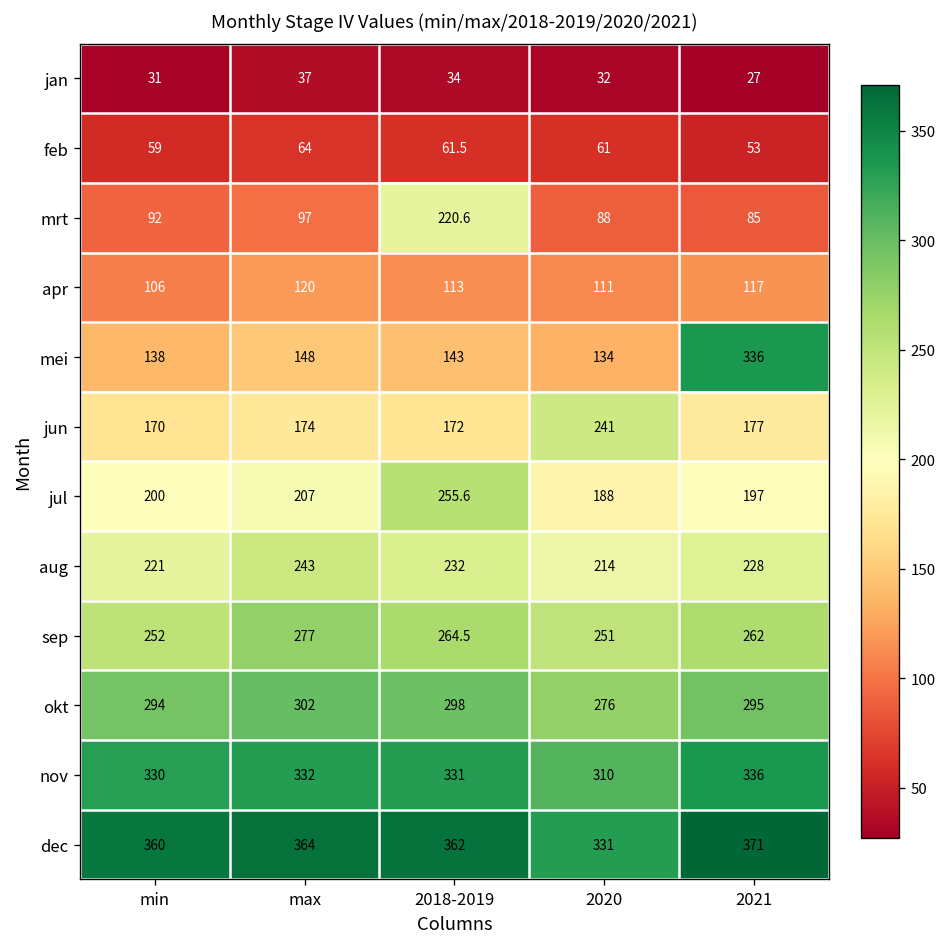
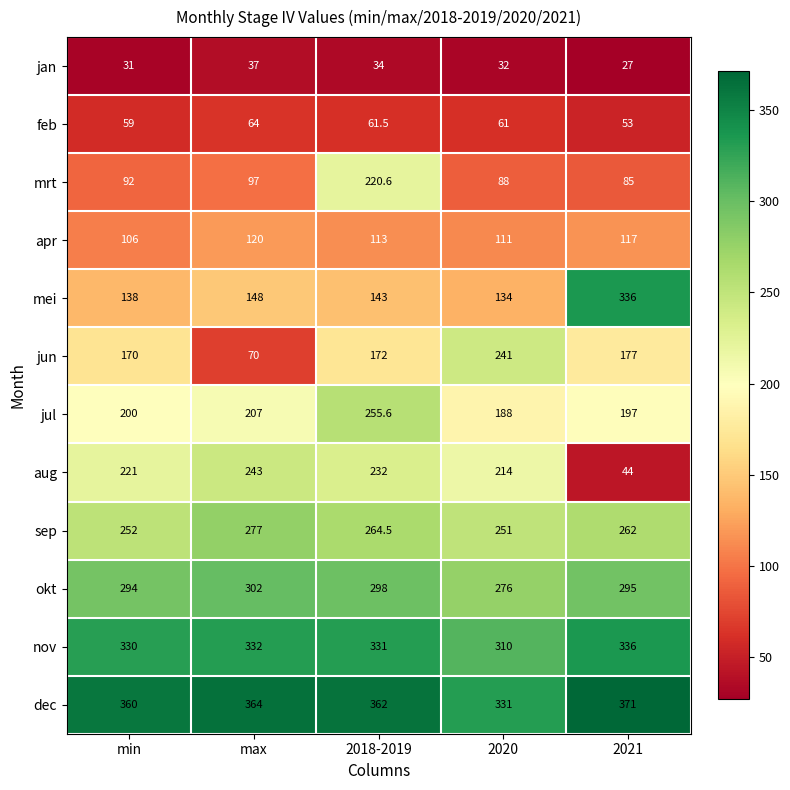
  {
    "jan": {
      "min": 31,
      "max": 37,
      "2018-2019": 34,
      "2020": 32,
      "2021": 27
    },
    "feb": {
      "min": 59,
      "max": 64,
      "2018-2019": 61.5,
      "2020": 61,
      "2021": 53
    },
    "mrt": {
      "min": 92,
      "max": 97,
      "2018-2019": 220.6,
      "2020": 88,
      "2021": 85
    },
    "apr": {
      "min": 106,
      "max": 120,
      "2018-2019": 113,
      "2020": 111,
      "2021": 117
    },
    "mei": {
      "min": 138,
      "max": 148,
      "2018-2019": 143,
      "2020": 134,
      "2021": 336
    },
    "jun": {
      "min": 170,
-     "max": 174,
+     "max": 70,
      "2018-2019": 172,
      "2020": 241,
      "2021": 177
    },
    "jul": {
      "min": 200,
      "max": 207,
      "2018-2019": 255.6,
      "2020": 188,
      "2021": 197
    },
    "aug": {
      "min": 221,
      "max": 243,
      "2018-2019": 232,
      "2020": 214,
-     "2021": 228
+     "2021": 44
    },
    "sep": {
      "min": 252,
      "max": 277,
      "2018-2019": 264.5,
      "2020": 251,
      "2021": 262
    },
    "okt": {
      "min": 294,
      "max": 302,
      "2018-2019": 298,
      "2020": 276,
      "2021": 295
    },
    "nov": {
      "min": 330,
      "max": 332,
      "2018-2019": 331,
      "2020": 310,
      "2021": 336
    },
    "dec": {
      "min": 360,
      "max": 364,
      "2018-2019": 362,
      "2020": 331,
      "2021": 371
    }
  }
